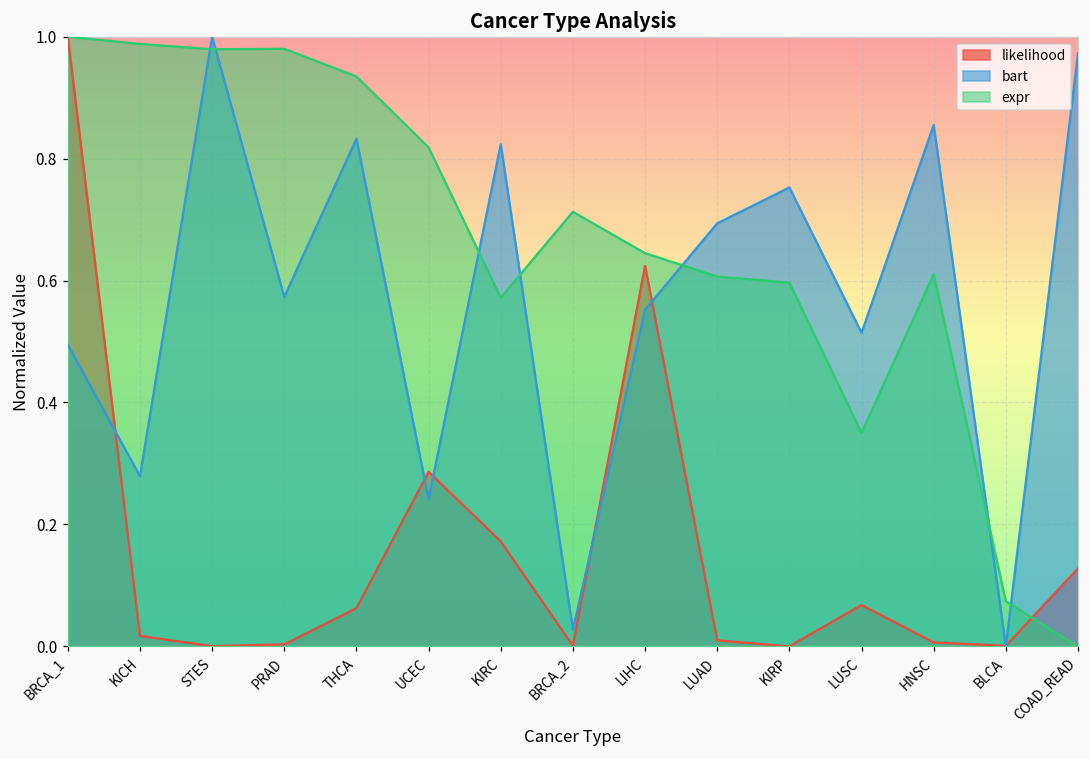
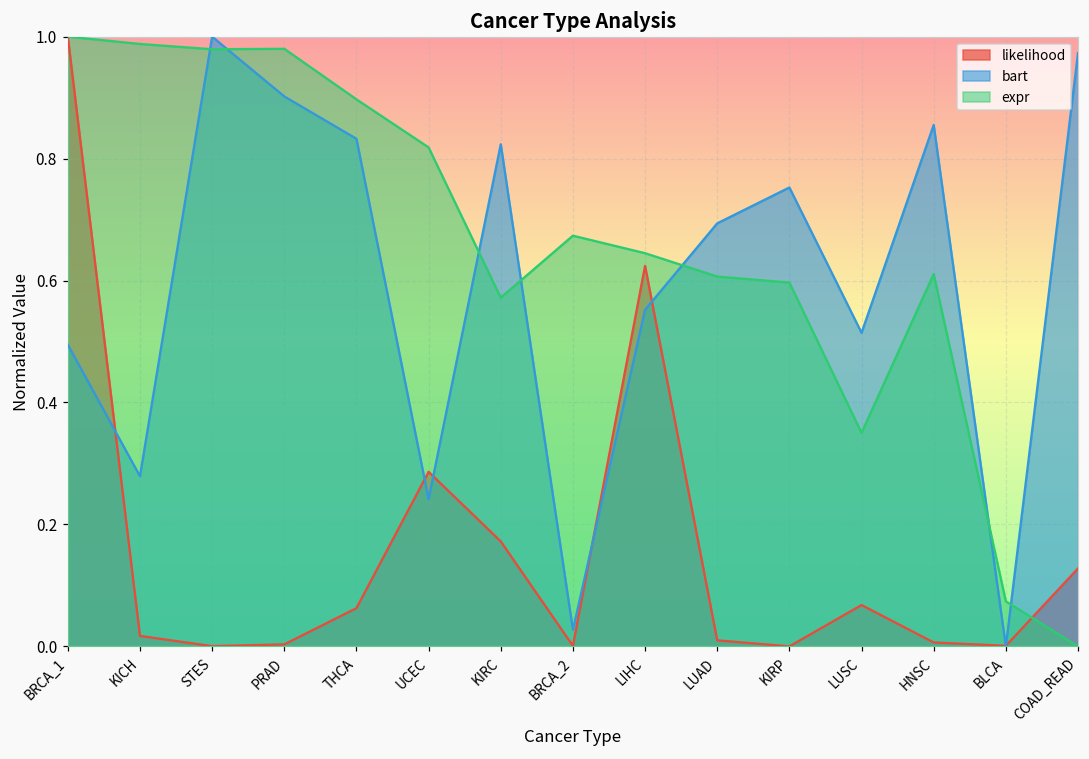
  {
    "likelihood": {
      "KICH": 0.02,
      "STES": 0.00,
      "PRAD": 0.00,
      "THCA": 0.06,
      "UCEC": 0.29,
      "KIRC": 0.17,
      "BRCA_2": 0.00,
      "LIHC": 0.62,
      "LUAD": 0.01,
      "KIRP": 0.00,
      "LUSC": 0.07,
      "HNSC": 0.01,
      "COAD_READ": 0.13
    },
    "bart": {
      "BRCA_1": 0.49,
      "KICH": 0.28,
      "STES": 1.00,
-     "PRAD": 0.57,
+     "PRAD": 0.90,
      "THCA": 0.83,
      "UCEC": 0.24,
      "KIRC": 0.82,
      "BRCA_2": 0.03,
      "LIHC": 0.55,
      "LUAD": 0.69,
      "KIRP": 0.75,
      "LUSC": 0.51,
      "HNSC": 0.86,
      "COAD_READ": 0.97
    },
    "expr": {
      "KICH": 0.99,
      "STES": 0.98,
      "PRAD": 0.98,
-     "THCA": 0.93,
+     "THCA": 0.90,
      "UCEC": 0.82,
      "KIRC": 0.57,
-     "BRCA_2": 0.71,
+     "BRCA_2": 0.67,
      "LIHC": 0.64,
      "LUAD": 0.61,
      "KIRP": 0.60,
      "LUSC": 0.35,
      "HNSC": 0.61,
      "BLCA": 0.07,
      "COAD_READ": 0.00
    }
  }
